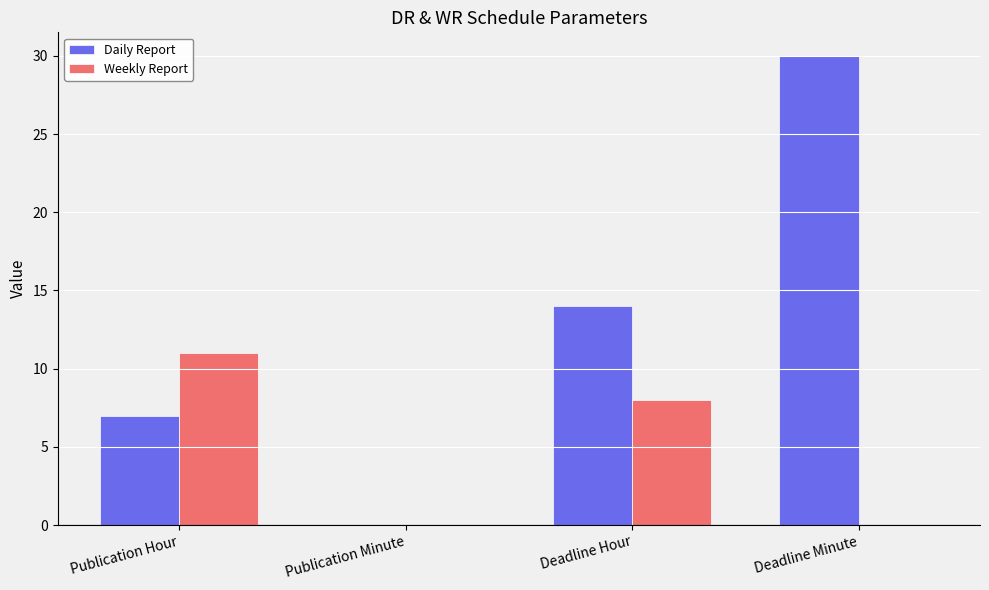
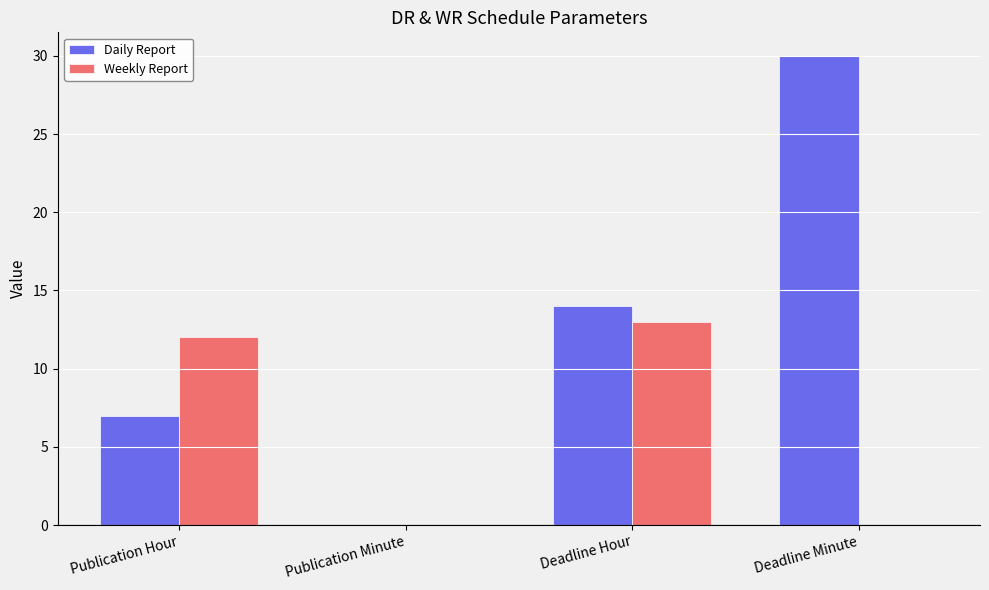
  {
    "Daily Report": {
      "Publication Hour": 7,
      "Publication Minute": 0,
      "Deadline Hour": 14,
      "Deadline Minute": 30
    },
    "Weekly Report": {
-     "Publication Hour": 11,
+     "Publication Hour": 12,
      "Publication Minute": 0,
-     "Deadline Hour": 8,
+     "Deadline Hour": 13,
      "Deadline Minute": 0
    }
  }
